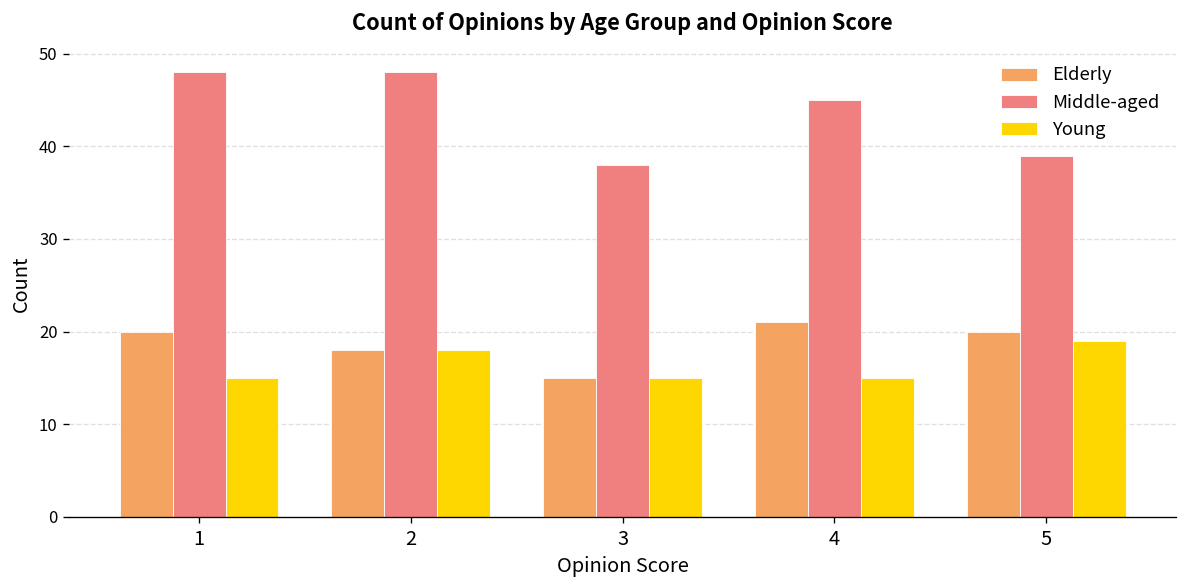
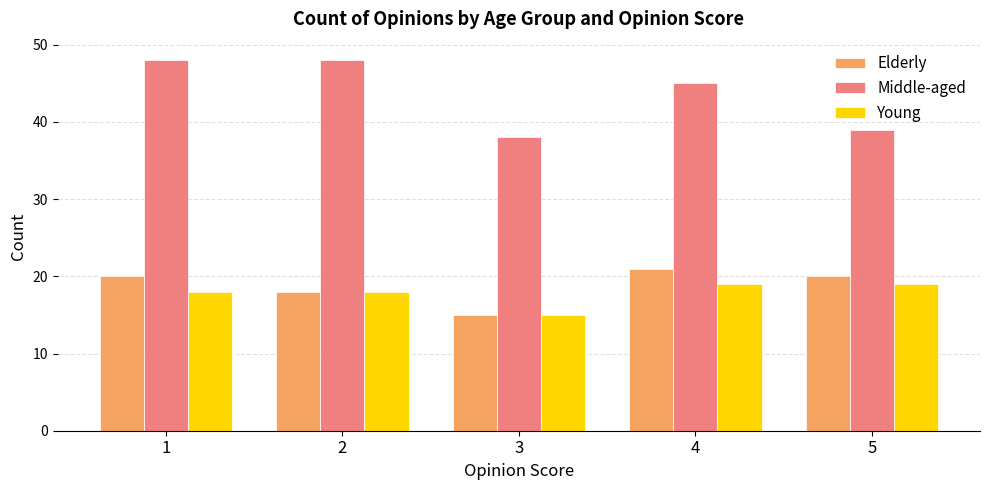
  {
    "Young": {
-     "1": 15,
+     "1": 18,
      "2": 18,
      "3": 15,
-     "4": 15,
+     "4": 19,
      "5": 19
    }
  }
